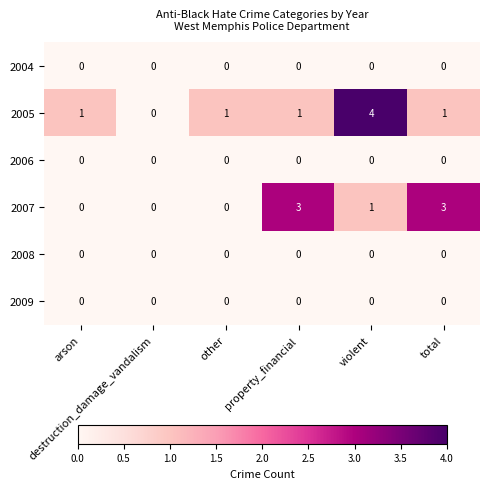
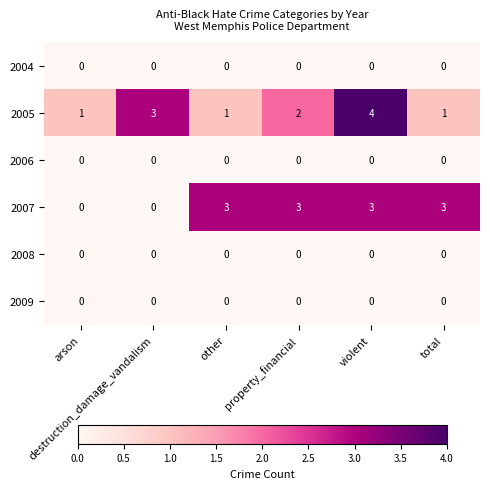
  {
    "2004": {
      "arson": 0,
      "destruction_damage_vandalism": 0,
      "other": 0,
      "property_financial": 0,
      "violent": 0,
      "total": 0
    },
    "2005": {
      "arson": 1,
-     "destruction_damage_vandalism": 0,
+     "destruction_damage_vandalism": 3,
      "other": 1,
-     "property_financial": 1,
+     "property_financial": 2,
      "violent": 4,
      "total": 1
    },
    "2006": {
      "arson": 0,
      "destruction_damage_vandalism": 0,
      "other": 0,
      "property_financial": 0,
      "violent": 0,
      "total": 0
    },
    "2007": {
      "arson": 0,
      "destruction_damage_vandalism": 0,
-     "other": 0,
+     "other": 3,
      "property_financial": 3,
-     "violent": 1,
+     "violent": 3,
      "total": 3
    },
    "2008": {
      "arson": 0,
      "destruction_damage_vandalism": 0,
      "other": 0,
      "property_financial": 0,
      "violent": 0,
      "total": 0
    },
    "2009": {
      "arson": 0,
      "destruction_damage_vandalism": 0,
      "other": 0,
      "property_financial": 0,
      "violent": 0,
      "total": 0
    }
  }
